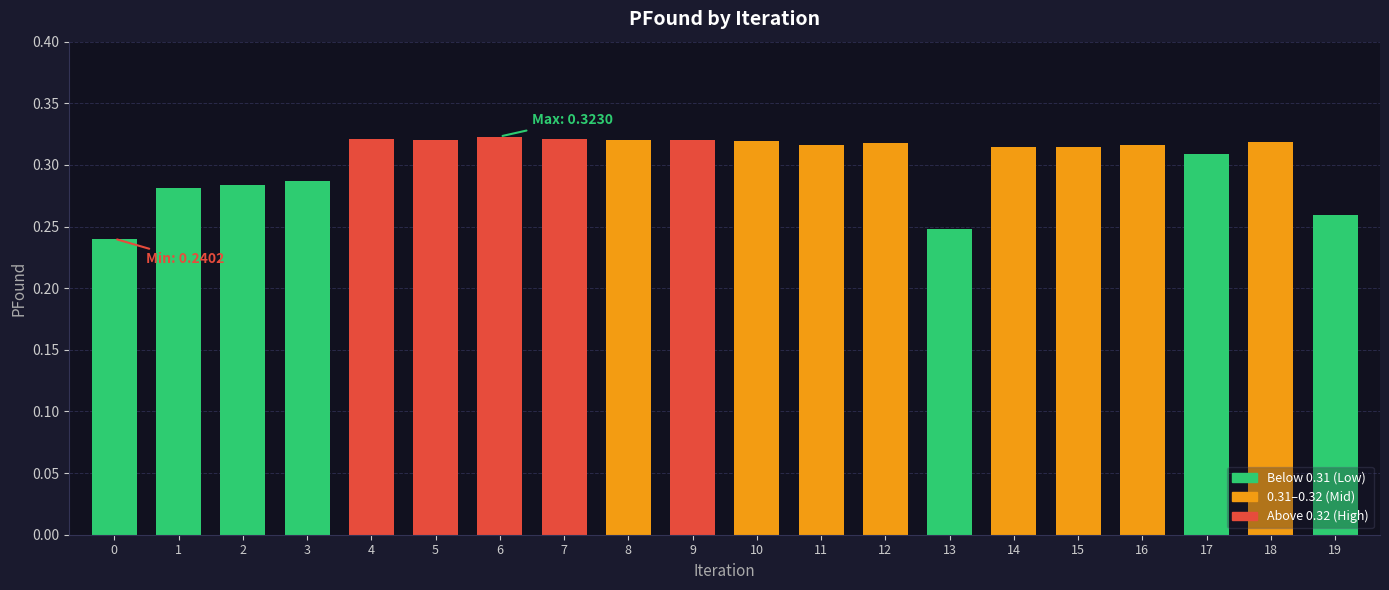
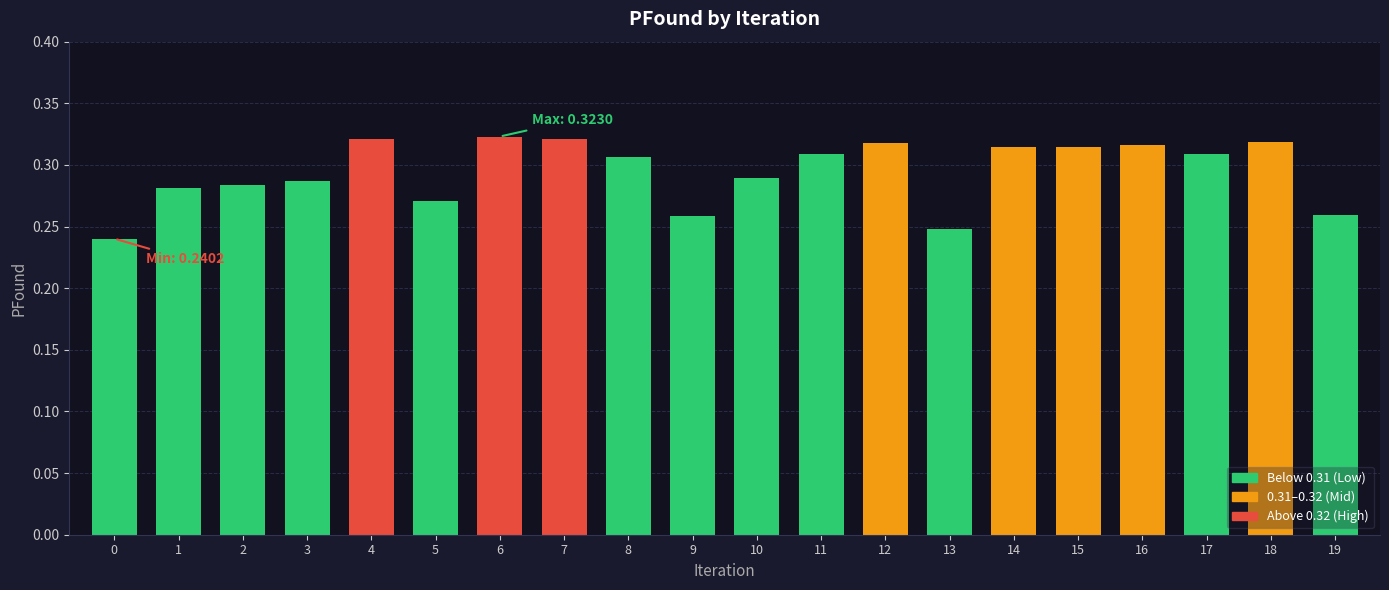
  {
    "2": 0.283,
    "3": 0.287,
    "4": 0.321,
-   "5": 0.320,
-   "8": 0.320,
-   "9": 0.320,
-   "10": 0.320,
-   "11": 0.316,
+   "5": 0.271,
+   "8": 0.307,
+   "9": 0.259,
+   "10": 0.289,
+   "11": 0.309,
    "12": 0.318,
    "13": 0.248,
    "14": 0.314,
    "15": 0.314,
    "16": 0.316,
    "17": 0.309,
    "18": 0.319,
    "19": 0.260
  }
